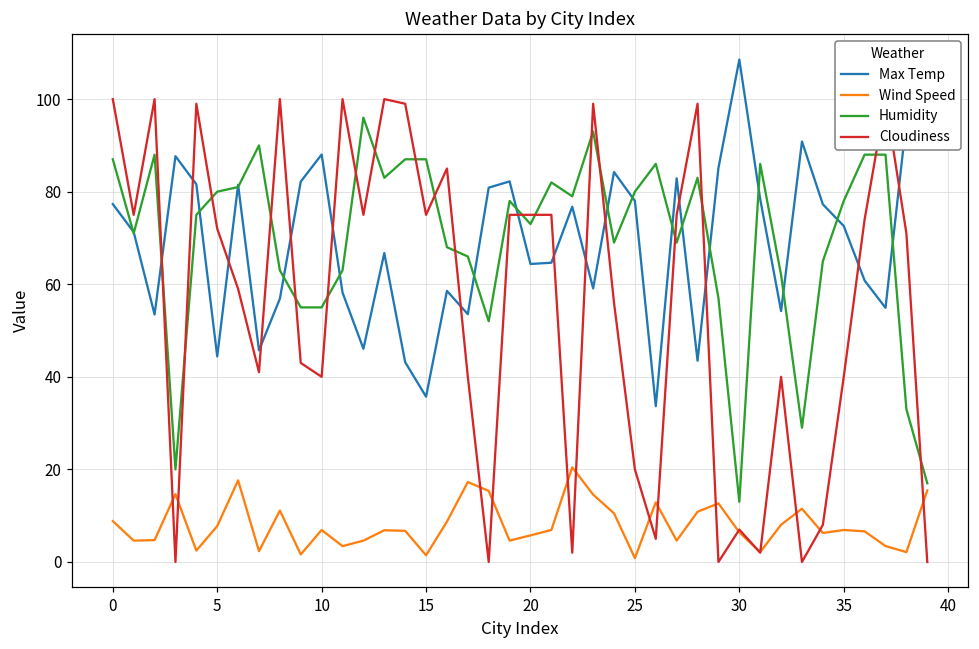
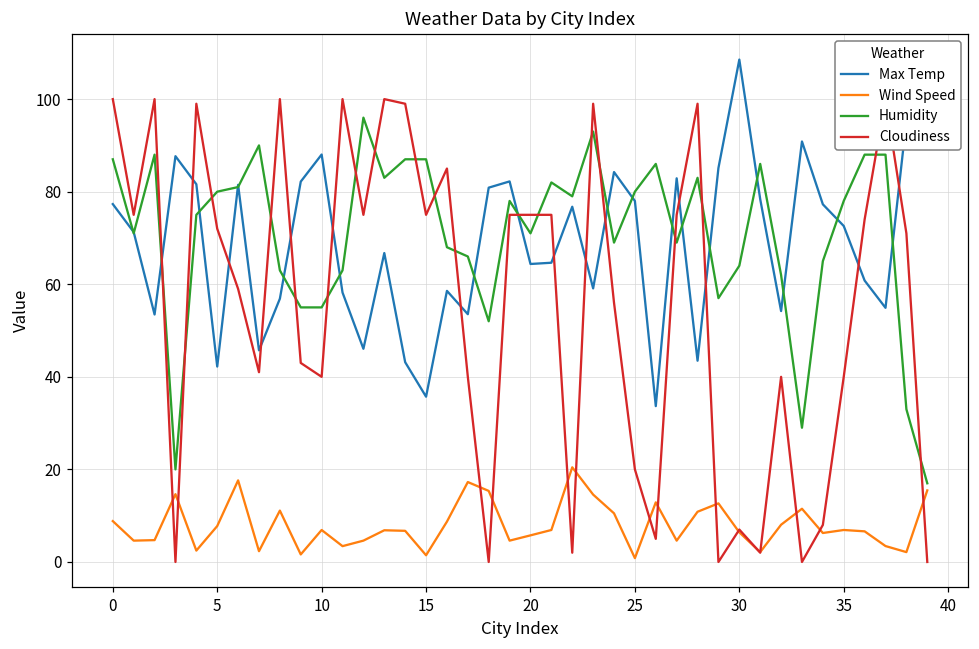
  {
    "Max Temp": {
      "0": 77,
-     "5": 44,
+     "5": 42,
      "10": 88,
      "15": 36,
      "20": 64,
      "25": 78,
      "30": 109,
      "35": 73
    },
    "Wind Speed": {
      "0": 9,
      "5": 8,
      "10": 7,
      "15": 1,
      "20": 6,
      "25": 1,
      "30": 6,
      "35": 7
    },
    "Humidity": {
      "0": 87,
      "5": 80,
      "10": 55,
      "15": 87,
-     "20": 73,
+     "20": 71,
      "25": 80,
-     "30": 13,
+     "30": 64,
      "35": 78
    },
    "Cloudiness": {
      "0": 100,
      "5": 72,
      "10": 40,
      "15": 75,
      "20": 75,
      "25": 20,
      "30": 7,
      "35": 40
    }
  }
